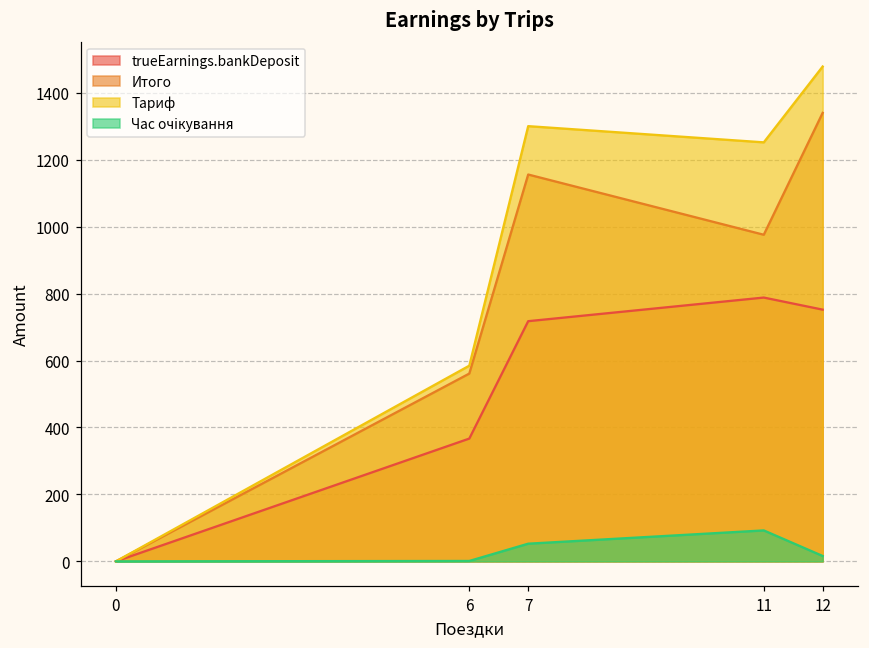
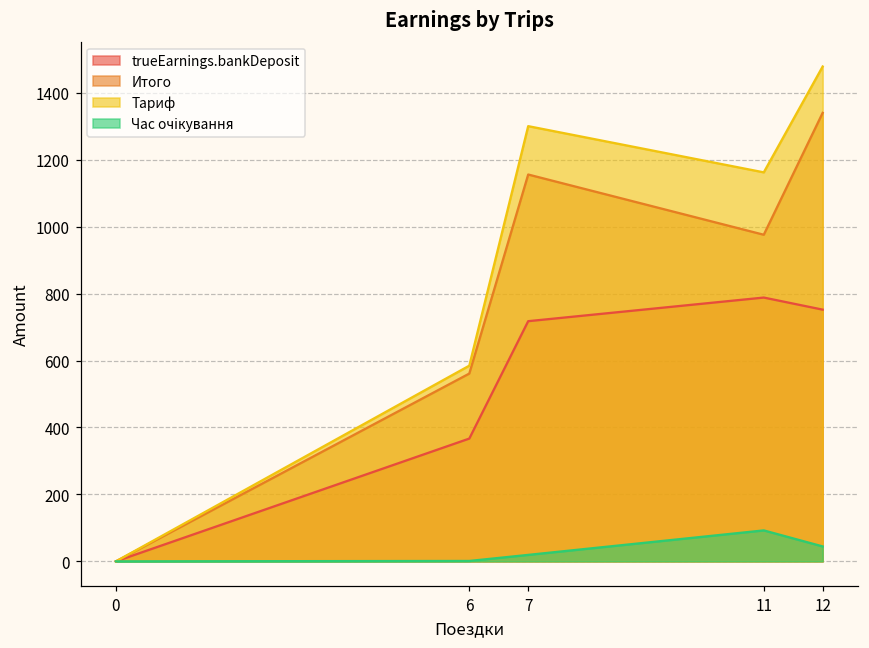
  {
    "Тариф": {
      "6": 580,
      "7": 1300,
-     "11": 1250,
+     "11": 1160,
      "12": 1480
    },
    "Час очікування": {
      "6": 0,
-     "7": 50,
+     "7": 20,
      "11": 90,
-     "12": 20
+     "12": 40
    }
  }
